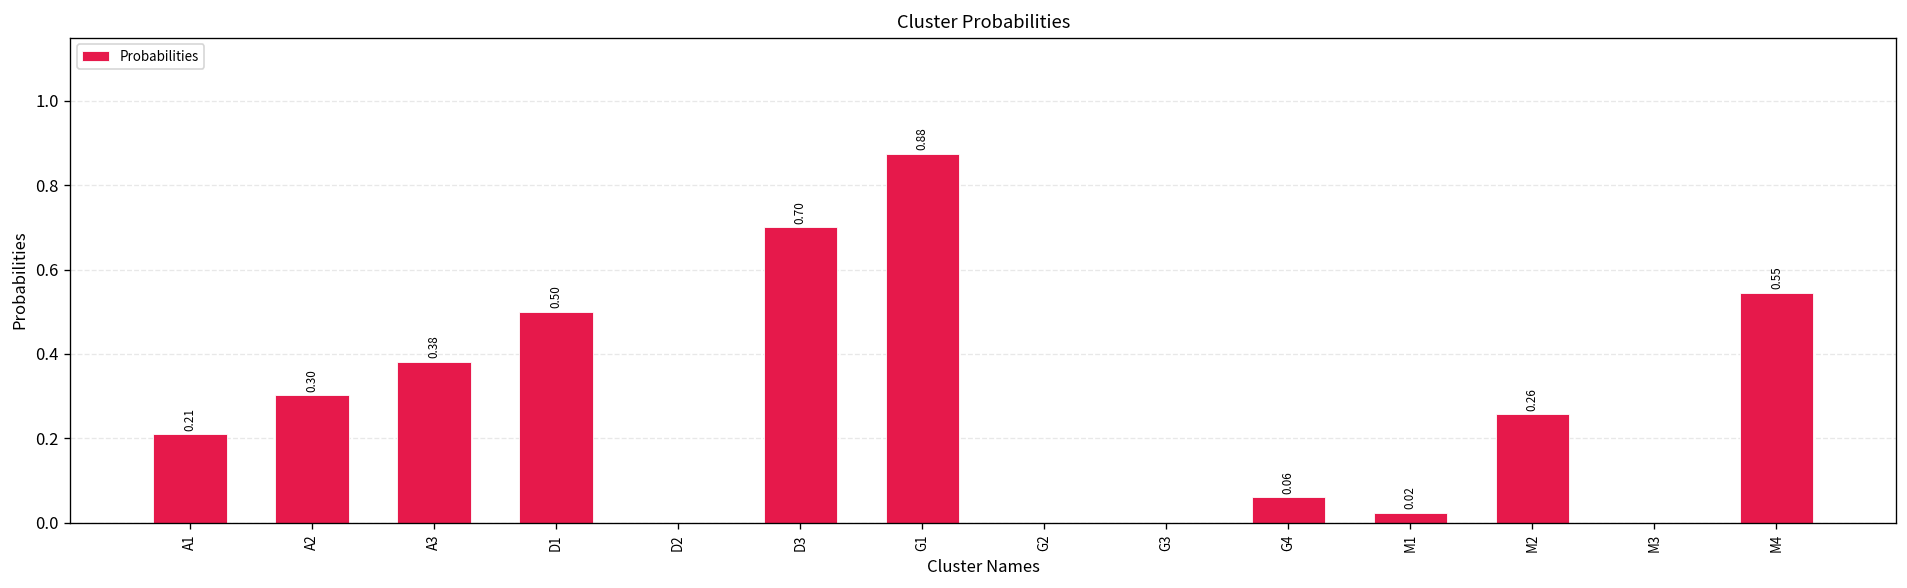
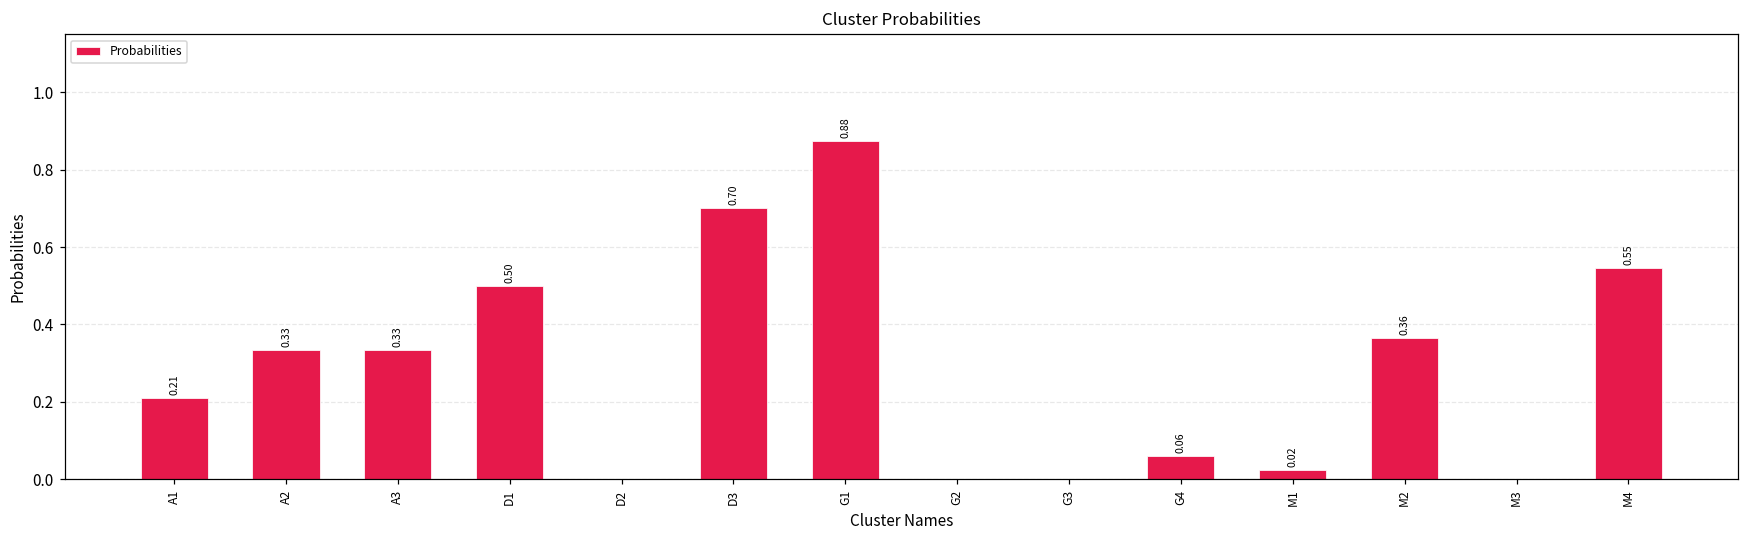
  {
    "A1": 0.21,
-   "A2": 0.30,
-   "A3": 0.38,
+   "A2": 0.33,
+   "A3": 0.33,
    "D1": 0.50,
    "D3": 0.70,
    "G1": 0.88,
    "G4": 0.06,
    "M1": 0.02,
-   "M2": 0.26,
+   "M2": 0.36,
    "M4": 0.55
  }
